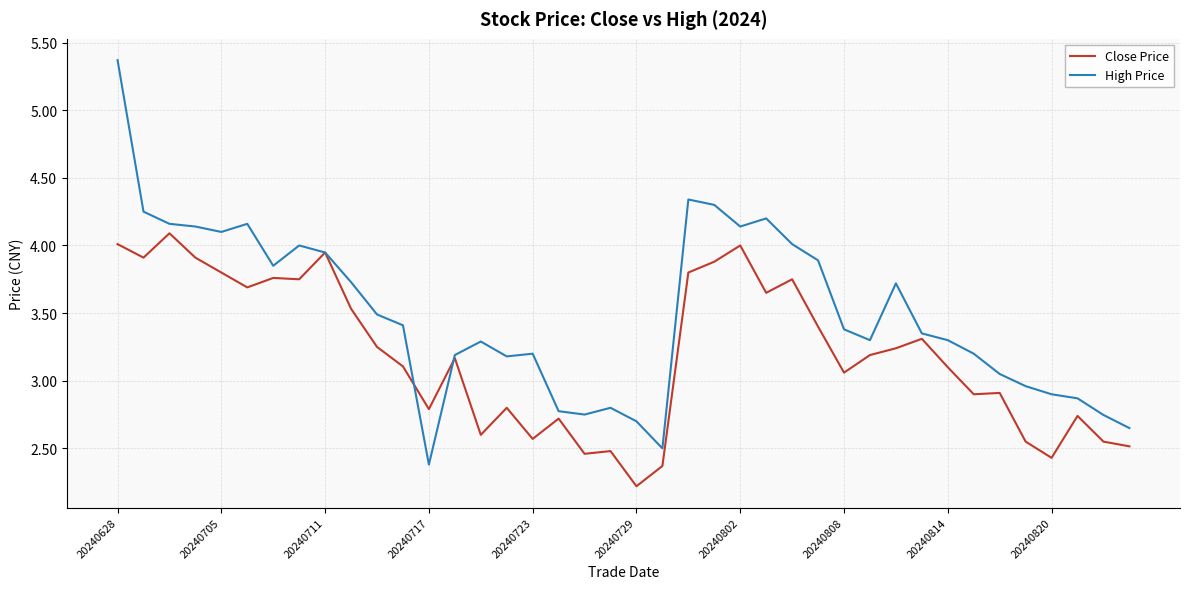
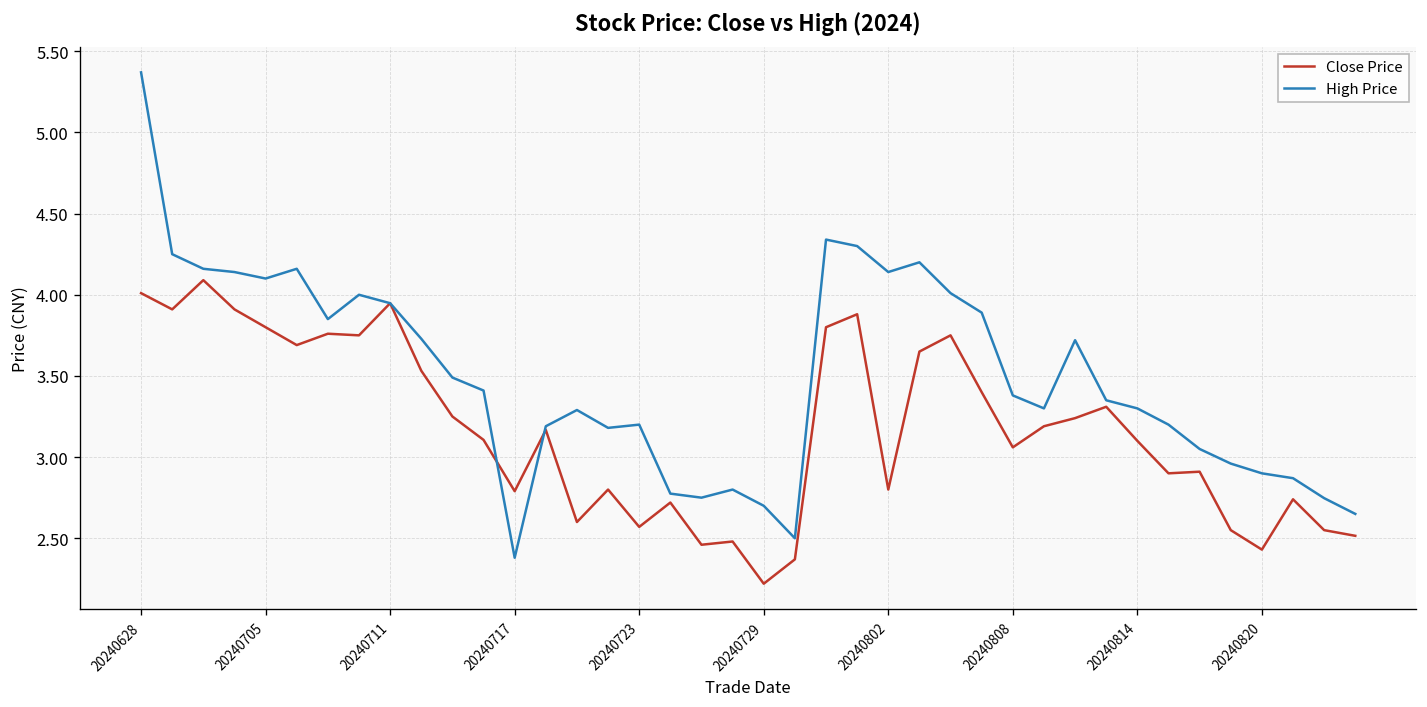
  {
    "Close Price": {
      "20240628": 4.0,
      "20240705": 3.8,
      "20240717": 2.8,
      "20240723": 2.57,
      "20240729": 2.22,
-     "20240802": 4.0,
+     "20240802": 2.8,
      "20240808": 3.06,
      "20240814": 3.1,
      "20240820": 2.43
    },
    "High Price": {
      "20240628": 5.37,
      "20240705": 4.1,
      "20240717": 2.38,
      "20240723": 3.2,
      "20240729": 2.7,
      "20240802": 4.14,
      "20240808": 3.38,
      "20240814": 3.3,
      "20240820": 2.9
    }
  }
